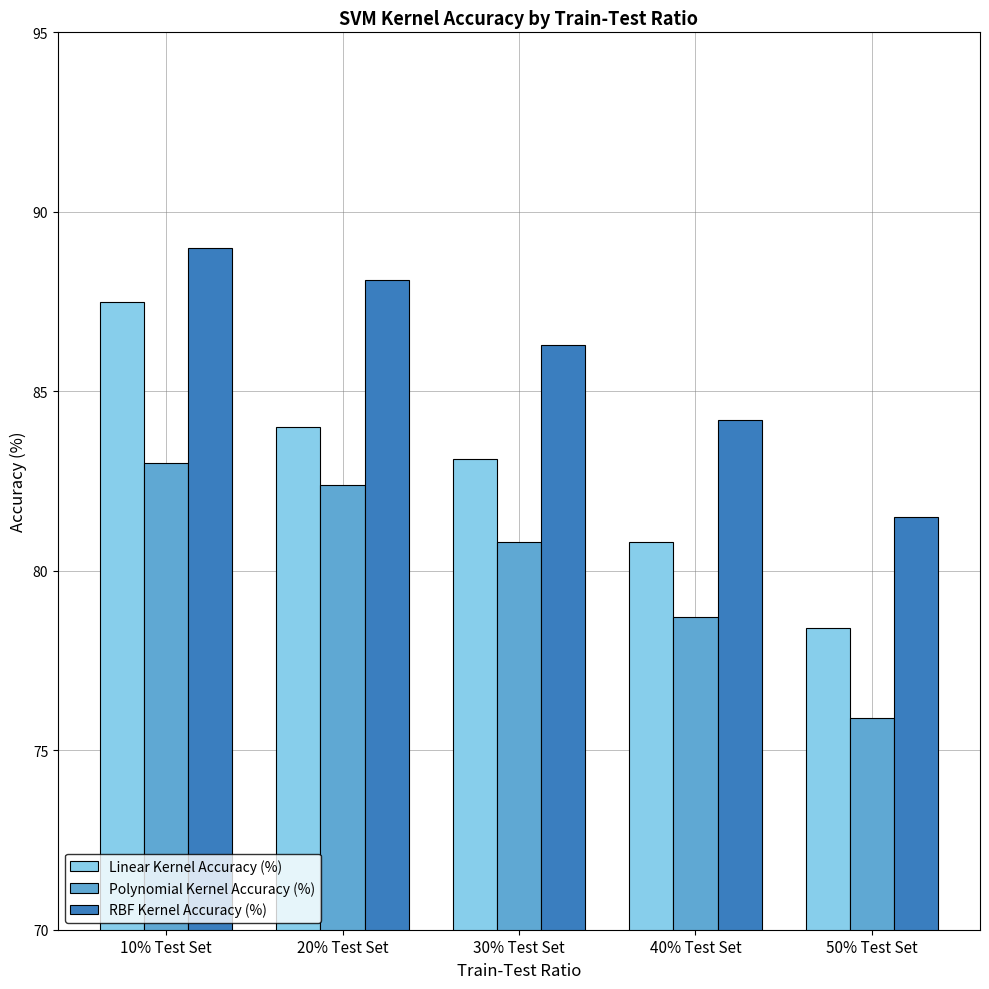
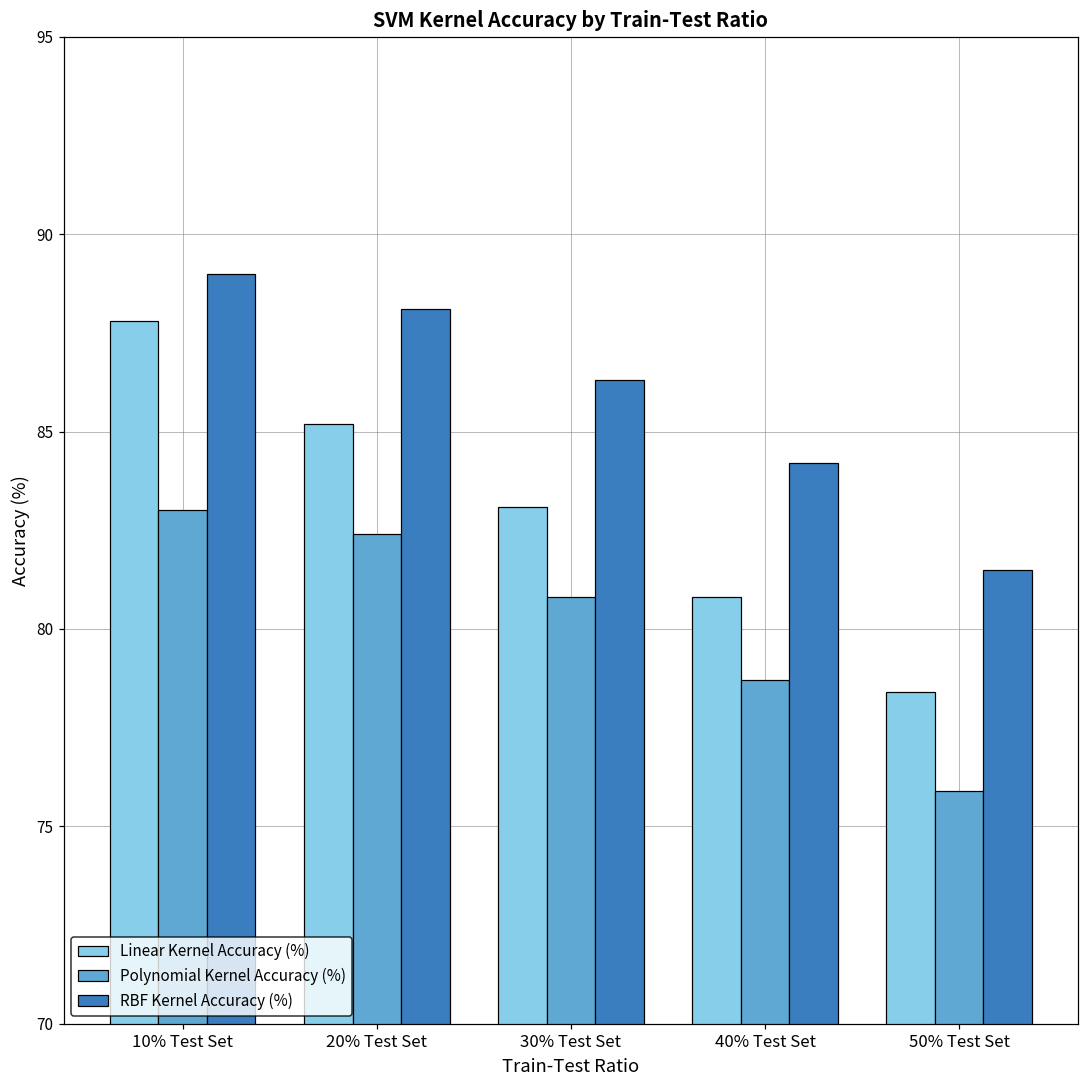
  {
    "Linear Kernel Accuracy (%)": {
-     "10% Test Set": 87.5,
-     "20% Test Set": 84.0,
+     "10% Test Set": 87.8,
+     "20% Test Set": 85.2,
      "30% Test Set": 83.1,
      "40% Test Set": 80.8,
      "50% Test Set": 78.4
    }
  }
